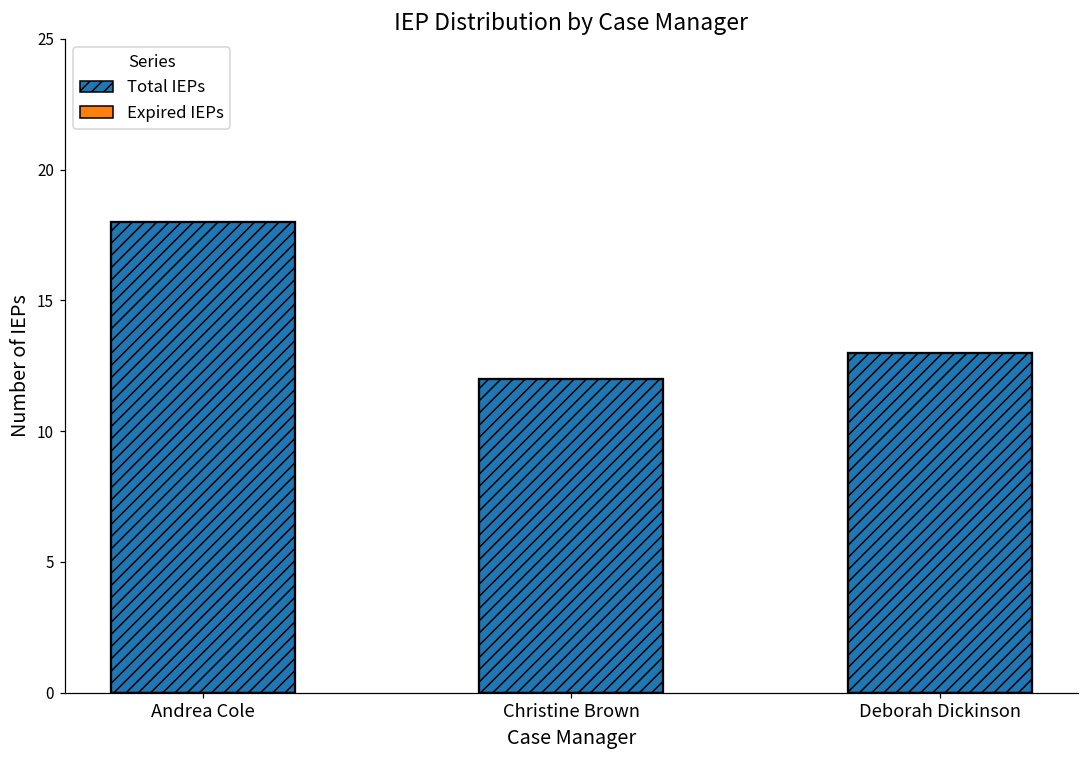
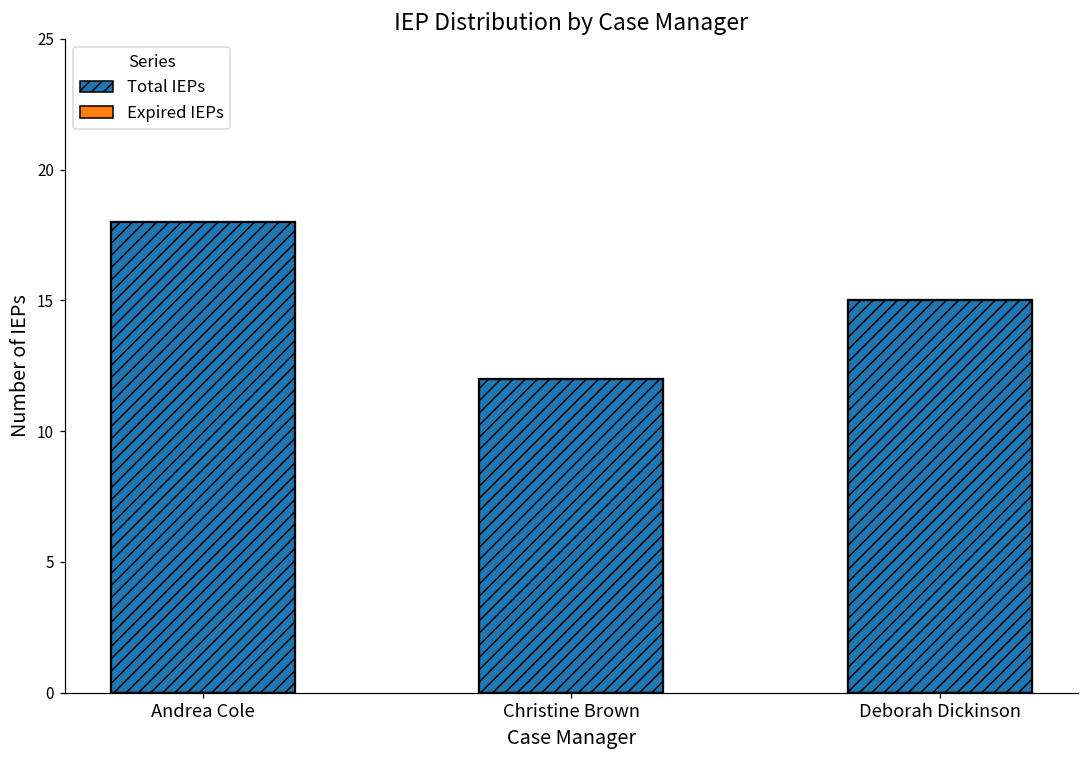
  {
    "Total IEPs": {
      "Andrea Cole": 18,
      "Christine Brown": 12,
-     "Deborah Dickinson": 13
+     "Deborah Dickinson": 15
    },
    "Expired IEPs": {
      "Andrea Cole": 0,
      "Christine Brown": 0,
      "Deborah Dickinson": 0
    }
  }
